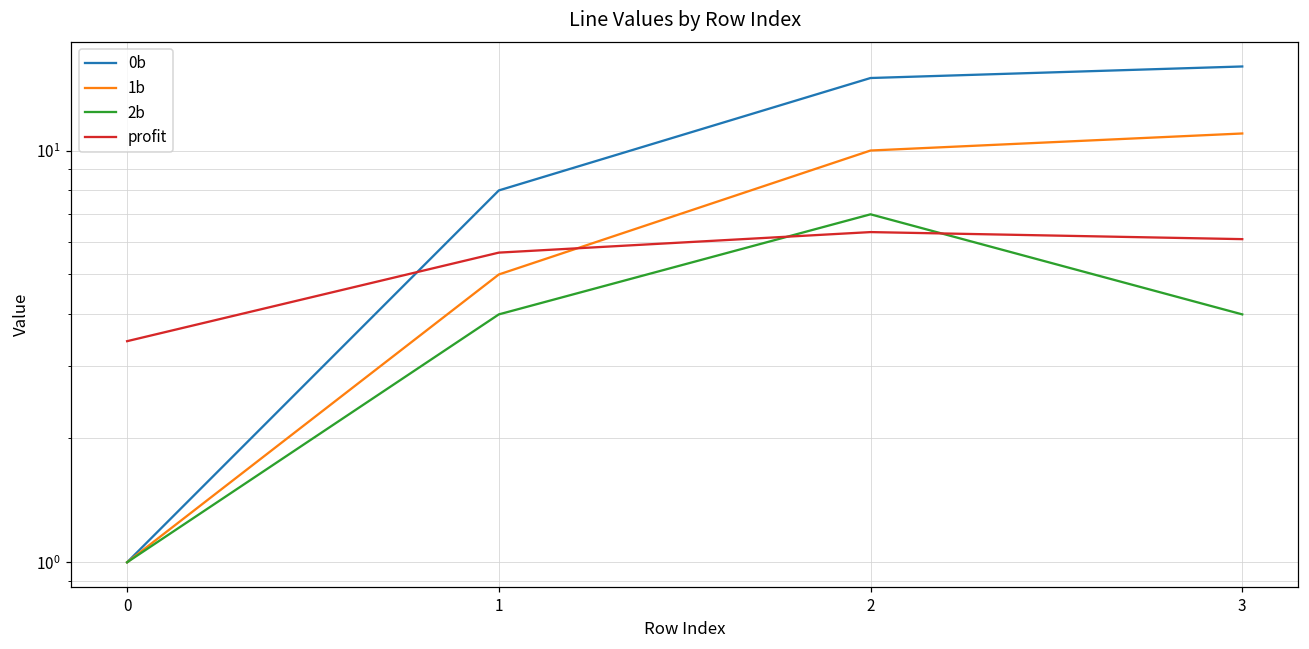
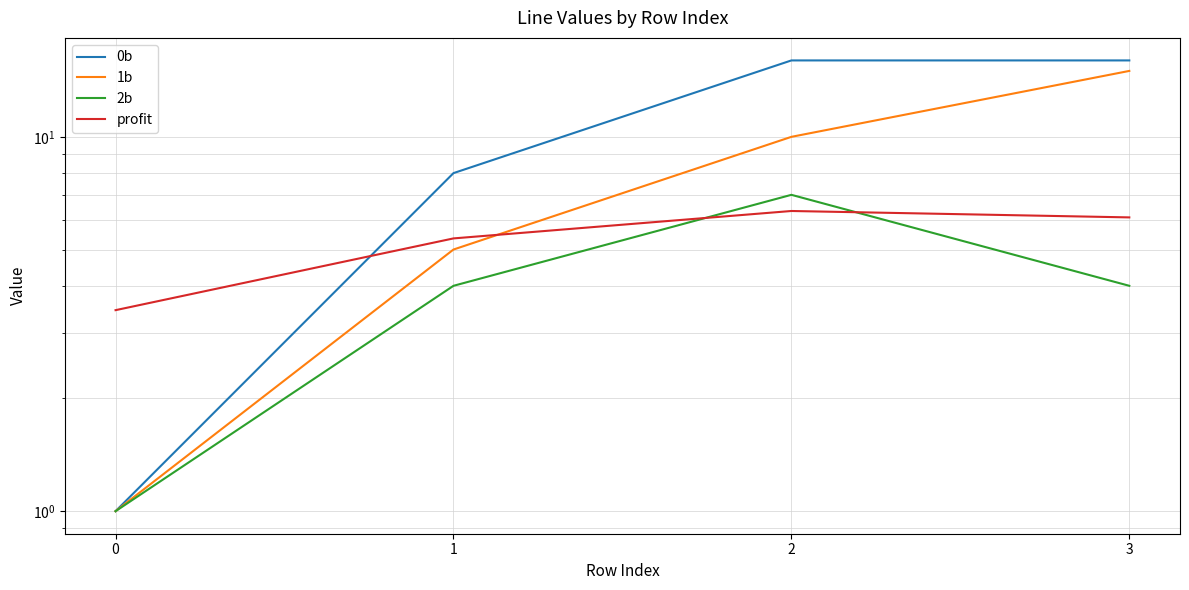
  {
    "0b": {
      "1": 8,
-     "2": 15,
+     "2": 16,
      "3": 16
    },
    "1b": {
      "1": 5,
      "2": 10,
-     "3": 11
+     "3": 15
    },
    "2b": {
      "1": 4.0,
      "2": 7.0,
      "3": 4.0
    },
    "profit": {
      "0": 3.4,
-     "1": 5.7,
+     "1": 5.4,
      "2": 6.3,
      "3": 6.1
    }
  }
